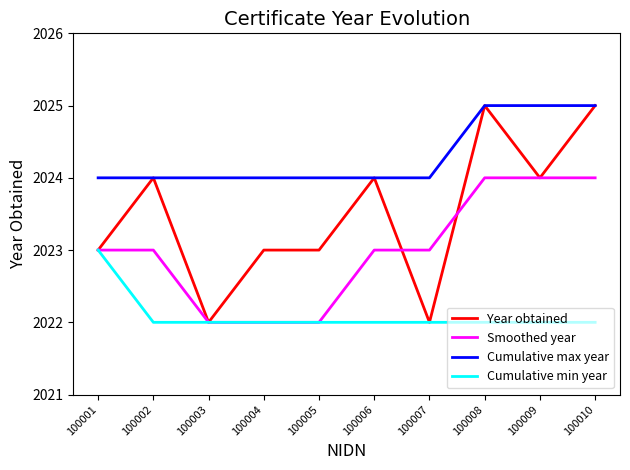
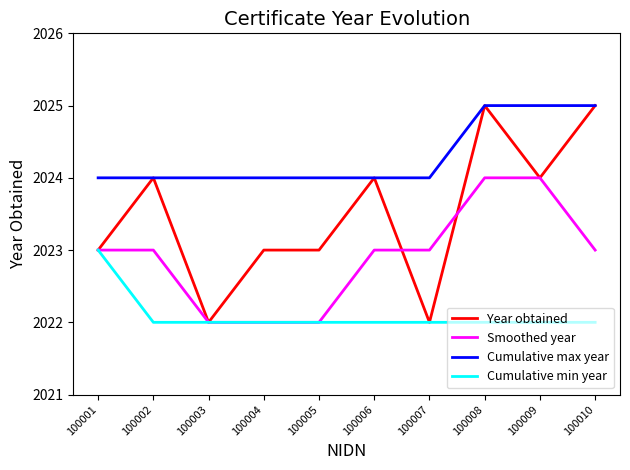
  {
    "Year obtained": {
      "100004": 2023,
      "100005": 2023
    },
    "Smoothed year": {
      "100002": 2023,
      "100006": 2023,
      "100007": 2023,
      "100008": 2024,
-     "100010": 2024
+     "100010": 2023
    },
    "Cumulative max year": {
      "100001": 2024,
      "100003": 2024,
      "100004": 2024,
      "100005": 2024,
      "100007": 2024,
      "100009": 2025
    },
    "Cumulative min year": {
      "100002": 2022,
      "100006": 2022
    }
  }
